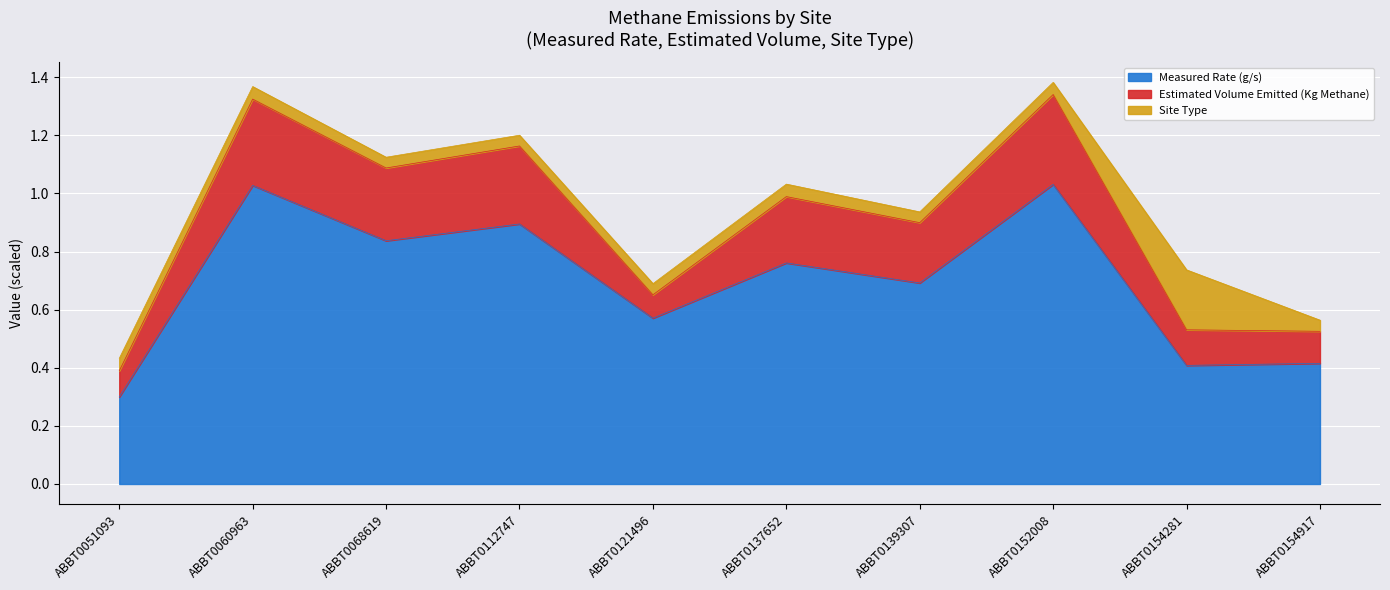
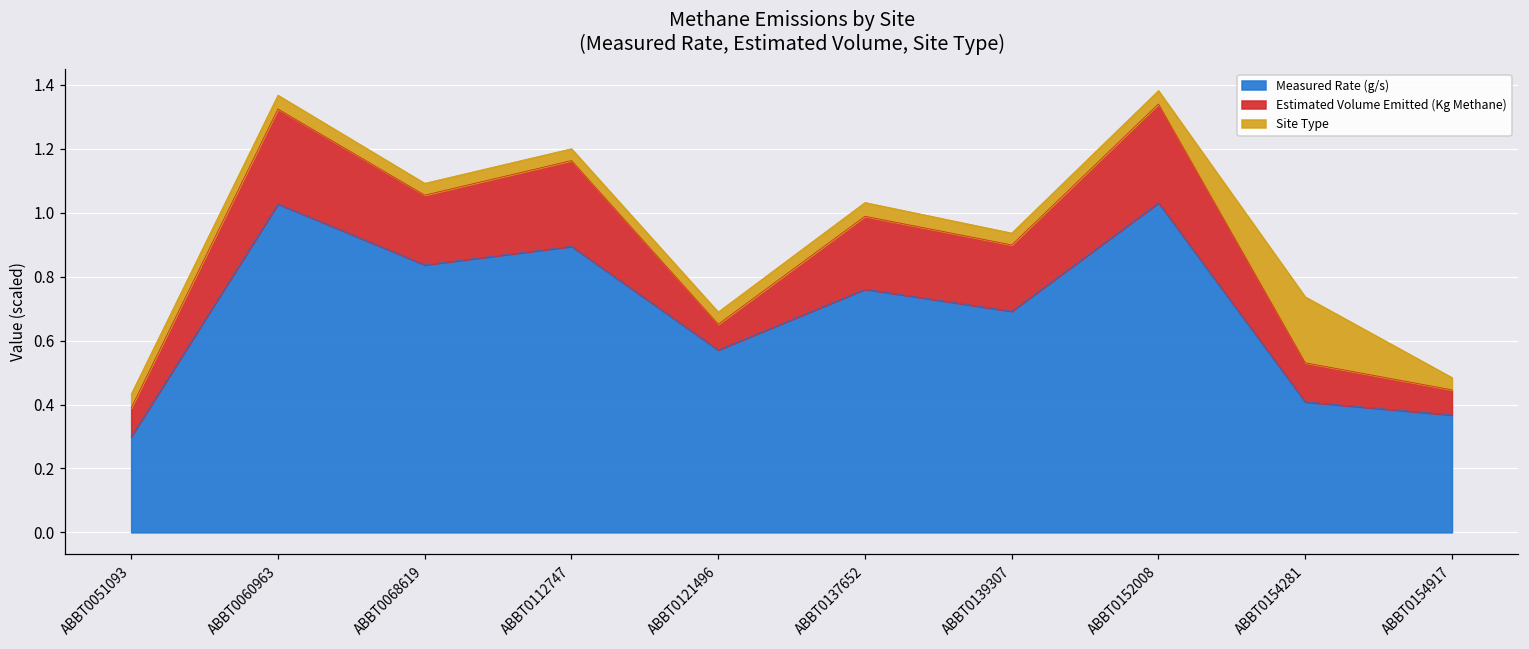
  {
    "Measured Rate (g/s)": {
      "ABBT0051093": 0.30,
      "ABBT0060963": 1.03,
      "ABBT0068619": 0.84,
      "ABBT0112747": 0.89,
      "ABBT0121496": 0.57,
      "ABBT0137652": 0.76,
      "ABBT0139307": 0.69,
      "ABBT0152008": 1.03,
      "ABBT0154281": 0.41,
-     "ABBT0154917": 0.42
+     "ABBT0154917": 0.37
    },
    "Estimated Volume Emitted (Kg Methane)": {
      "ABBT0051093": 0.09,
      "ABBT0060963": 0.30,
-     "ABBT0068619": 0.25,
+     "ABBT0068619": 0.22,
      "ABBT0112747": 0.27,
      "ABBT0121496": 0.08,
      "ABBT0137652": 0.23,
      "ABBT0139307": 0.21,
      "ABBT0152008": 0.31,
      "ABBT0154281": 0.12,
-     "ABBT0154917": 0.11
+     "ABBT0154917": 0.08
    },
    "Site Type": {
      "ABBT0051093": 0.04,
      "ABBT0060963": 0.04,
      "ABBT0068619": 0.04,
      "ABBT0112747": 0.04,
      "ABBT0121496": 0.04,
      "ABBT0137652": 0.04,
      "ABBT0139307": 0.04,
      "ABBT0152008": 0.04,
      "ABBT0154281": 0.21,
      "ABBT0154917": 0.04
    }
  }
